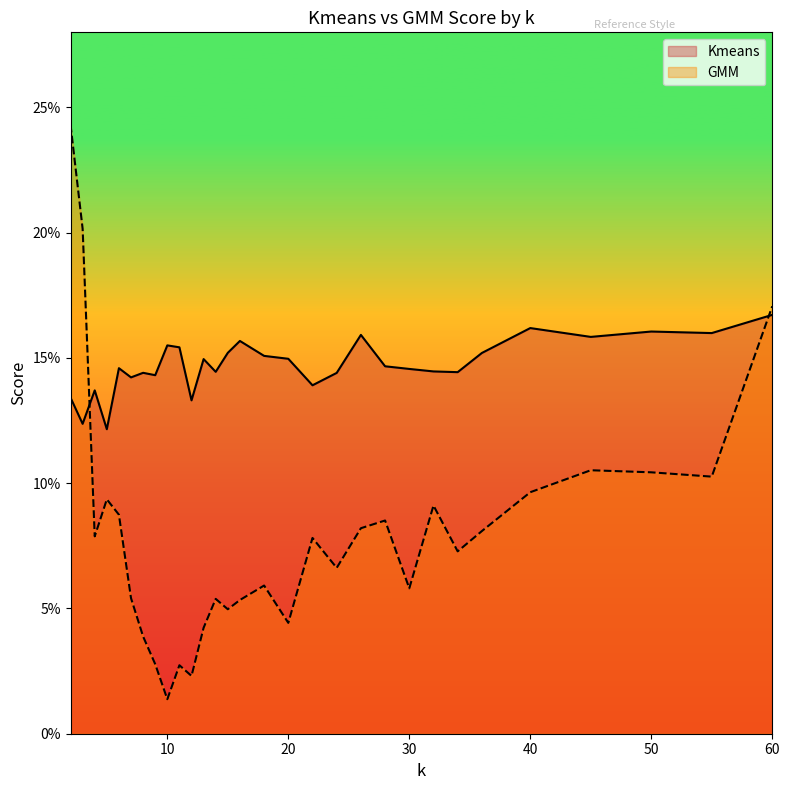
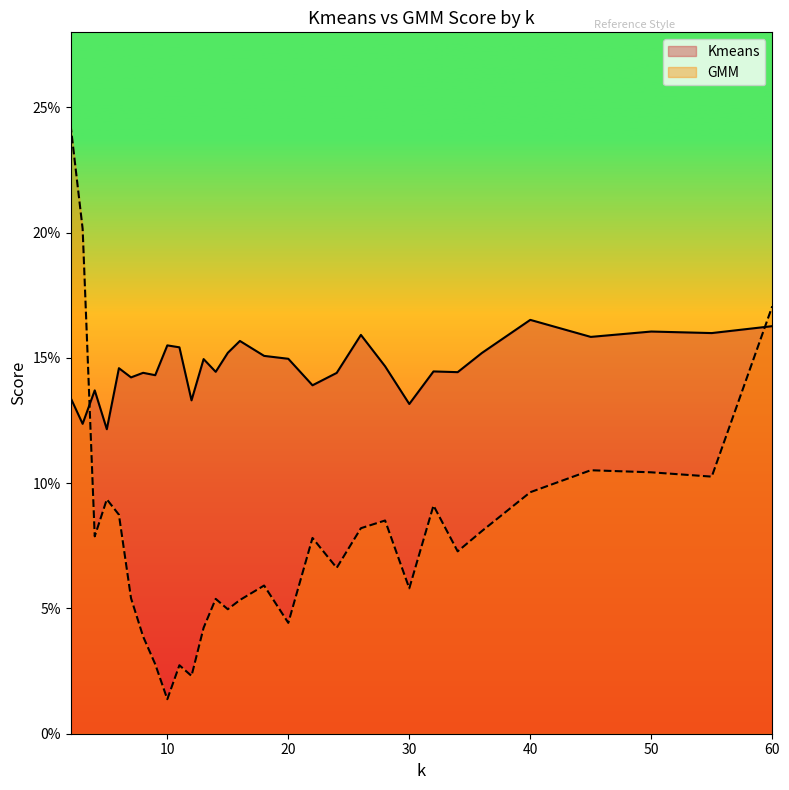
  {
    "Kmeans": {
      "10": "15.5%",
      "20": "15.0%",
-     "30": "14.6%",
-     "40": "16.2%",
+     "30": "13.2%",
+     "40": "16.5%",
      "50": "16.1%",
-     "60": "16.7%"
+     "60": "16.3%"
    },
    "GMM": {
      "10": "1.4%",
      "20": "4.4%",
      "30": "5.8%",
      "40": "9.6%",
      "50": "10.4%",
      "60": "17.1%"
    }
  }
